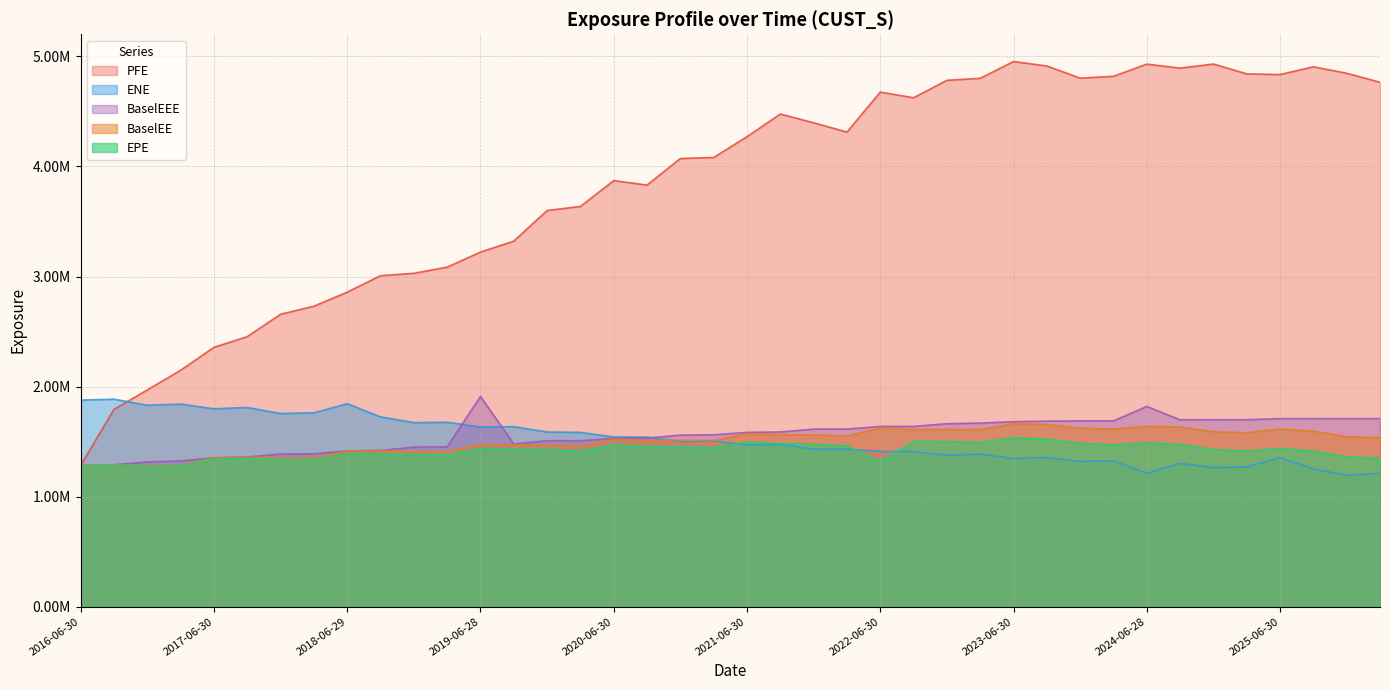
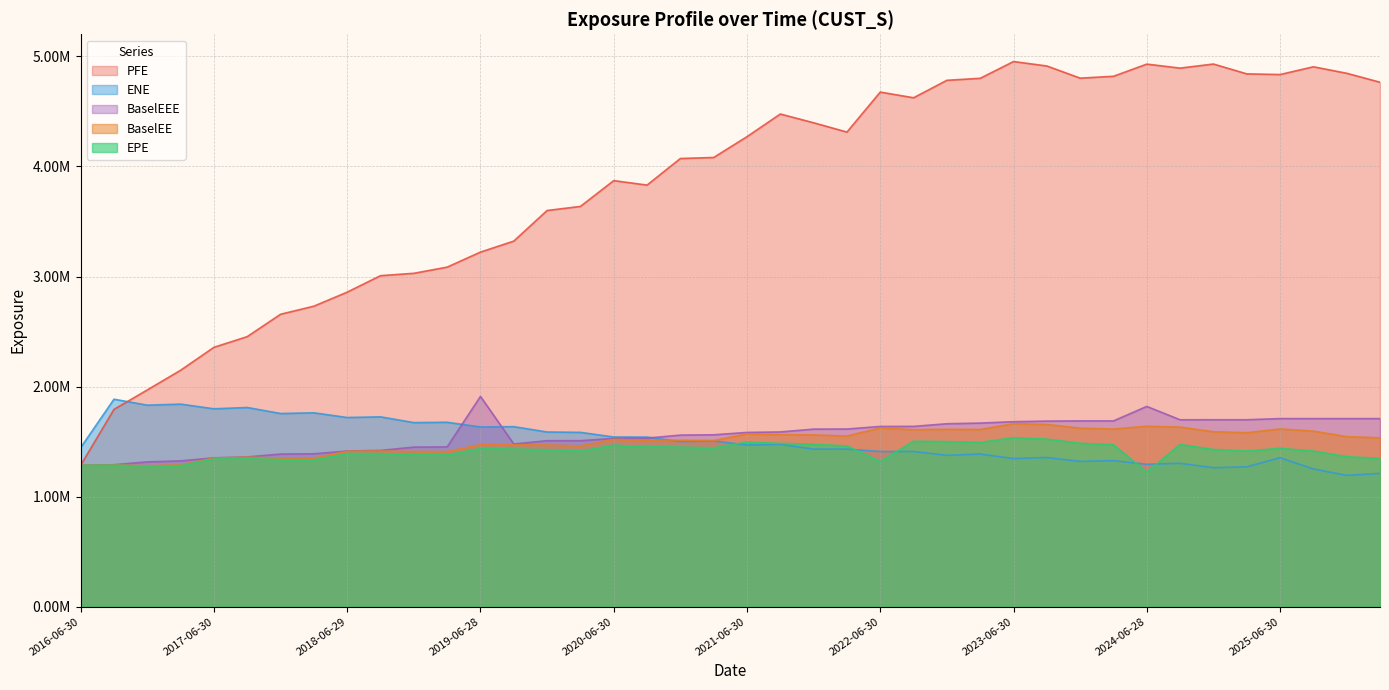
  {
    "ENE": {
-     "2016-06-30": 1880000,
+     "2016-06-30": 1440000,
      "2017-06-30": 1800000,
-     "2018-06-29": 1840000,
+     "2018-06-29": 1720000,
      "2019-06-28": 1630000,
      "2021-06-30": 1470000,
      "2022-06-30": 1410000,
      "2023-06-30": 1350000,
-     "2024-06-28": 1210000,
+     "2024-06-28": 1290000,
      "2025-06-30": 1350000
    },
    "BaselEEE": {
      "2019-06-28": 1910000,
      "2024-06-28": 1820000,
      "2025-06-30": 1710000
    },
    "EPE": {
      "2019-06-28": 1440000,
      "2020-06-30": 1470000,
      "2021-06-30": 1500000,
      "2022-06-30": 1320000,
      "2023-06-30": 1540000,
-     "2024-06-28": 1490000,
+     "2024-06-28": 1220000,
      "2025-06-30": 1440000
    }
  }
